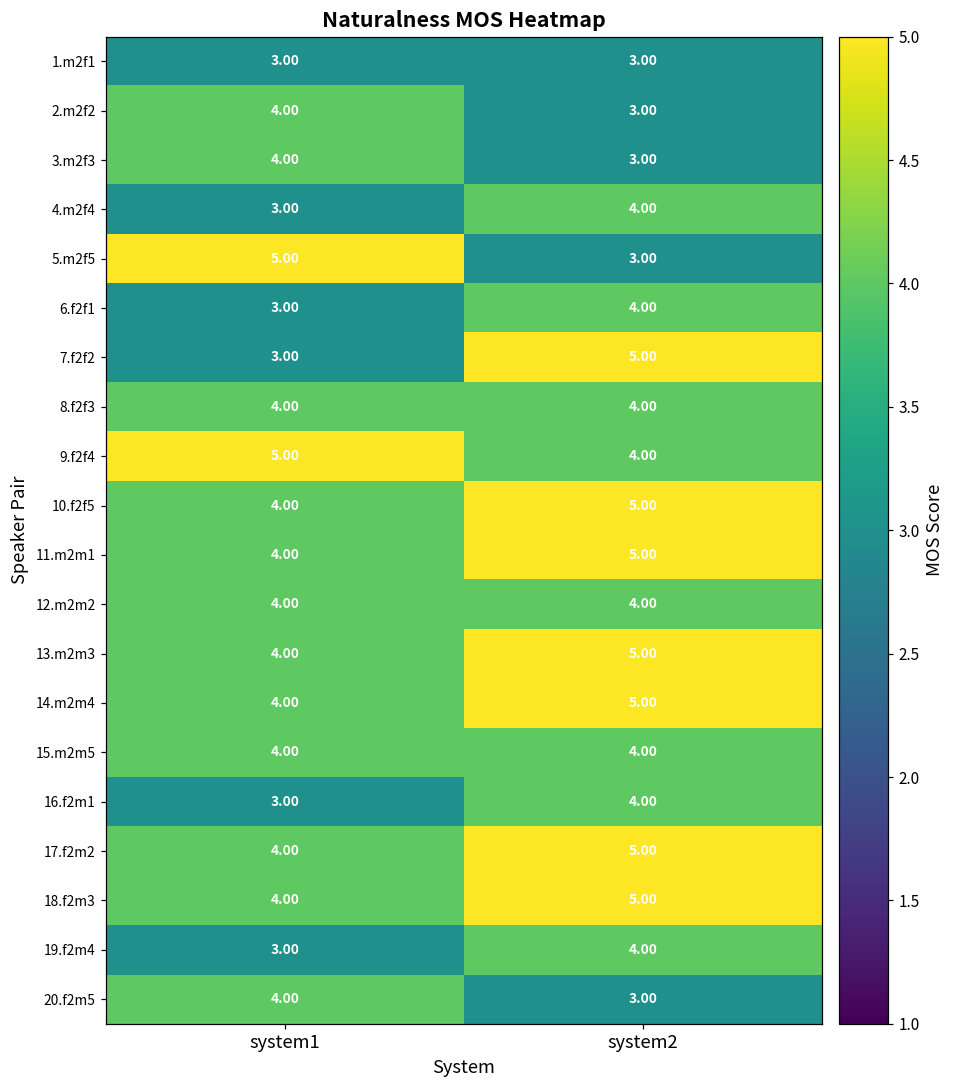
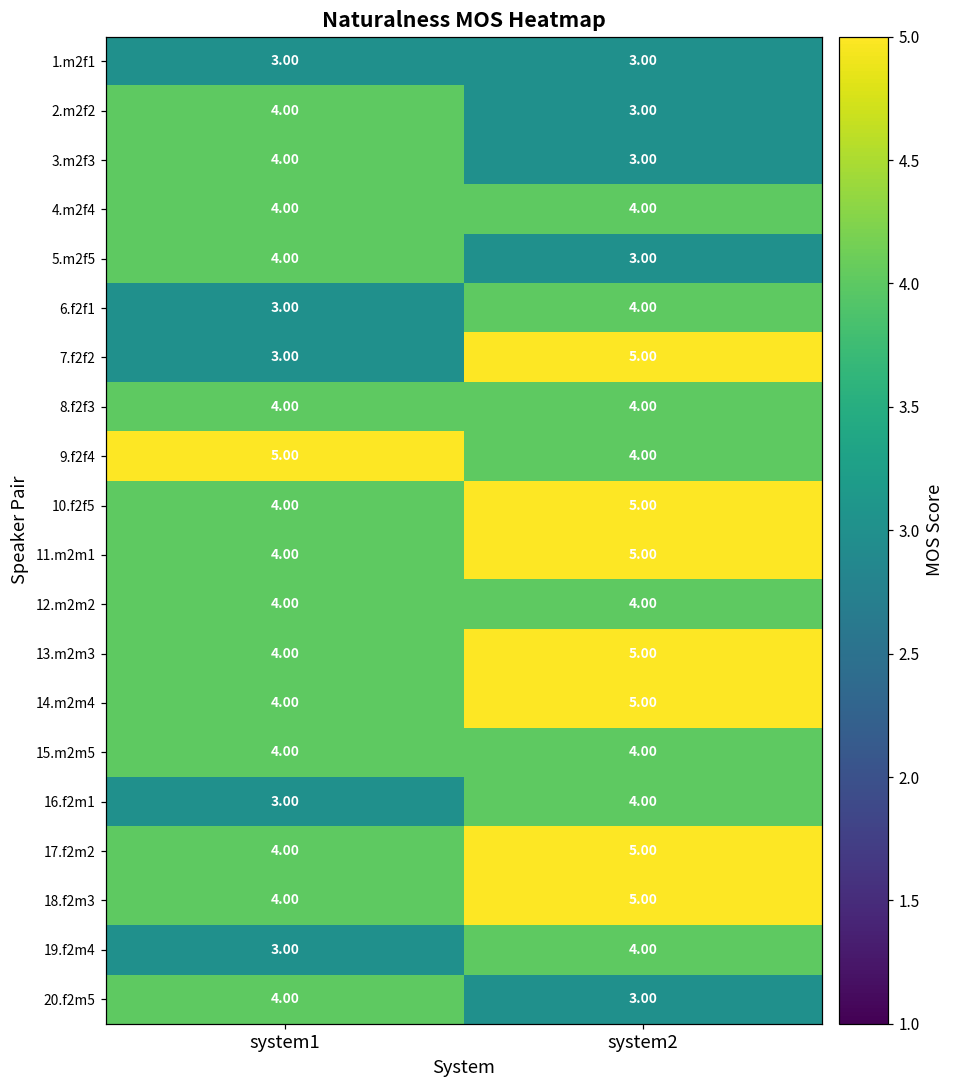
  {
    "1.m2f1": {
      "system1": 3.00,
      "system2": 3.00
    },
    "2.m2f2": {
      "system1": 4.00,
      "system2": 3.00
    },
    "3.m2f3": {
      "system1": 4.00,
      "system2": 3.00
    },
    "4.m2f4": {
-     "system1": 3.00,
+     "system1": 4.00,
      "system2": 4.00
    },
    "5.m2f5": {
-     "system1": 5.00,
+     "system1": 4.00,
      "system2": 3.00
    },
    "6.f2f1": {
      "system1": 3.00,
      "system2": 4.00
    },
    "7.f2f2": {
      "system1": 3.00,
      "system2": 5.00
    },
    "8.f2f3": {
      "system1": 4.00,
      "system2": 4.00
    },
    "9.f2f4": {
      "system1": 5.00,
      "system2": 4.00
    },
    "10.f2f5": {
      "system1": 4.00,
      "system2": 5.00
    },
    "11.m2m1": {
      "system1": 4.00,
      "system2": 5.00
    },
    "12.m2m2": {
      "system1": 4.00,
      "system2": 4.00
    },
    "13.m2m3": {
      "system1": 4.00,
      "system2": 5.00
    },
    "14.m2m4": {
      "system1": 4.00,
      "system2": 5.00
    },
    "15.m2m5": {
      "system1": 4.00,
      "system2": 4.00
    },
    "16.f2m1": {
      "system1": 3.00,
      "system2": 4.00
    },
    "17.f2m2": {
      "system1": 4.00,
      "system2": 5.00
    },
    "18.f2m3": {
      "system1": 4.00,
      "system2": 5.00
    },
    "19.f2m4": {
      "system1": 3.00,
      "system2": 4.00
    },
    "20.f2m5": {
      "system1": 4.00,
      "system2": 3.00
    }
  }
